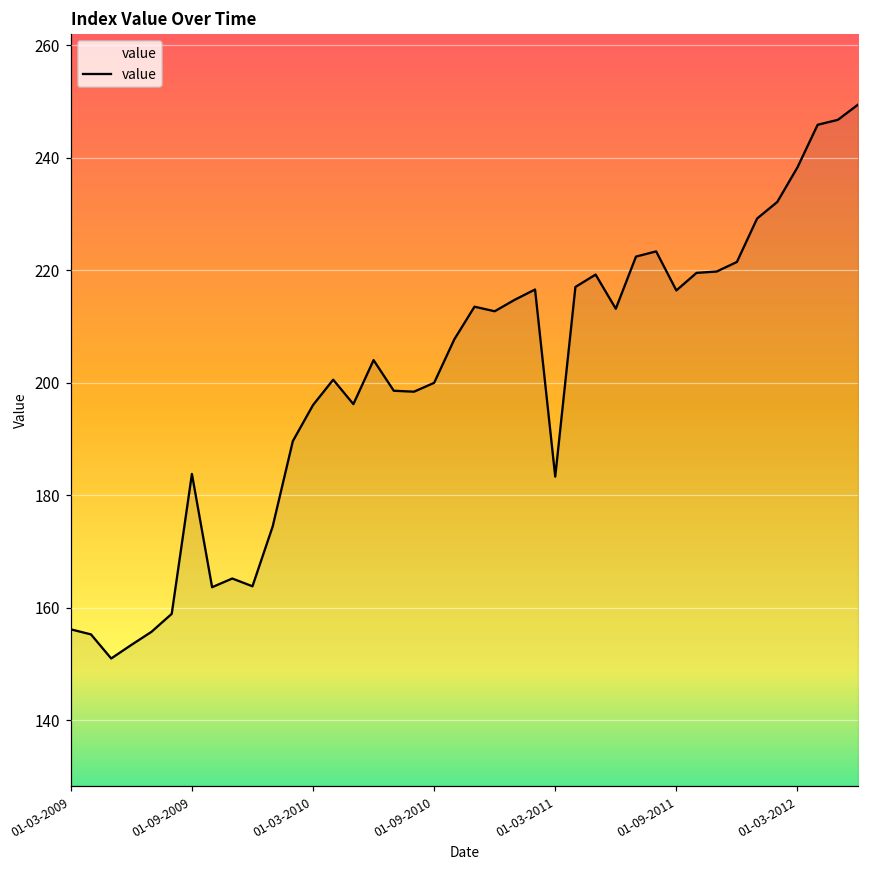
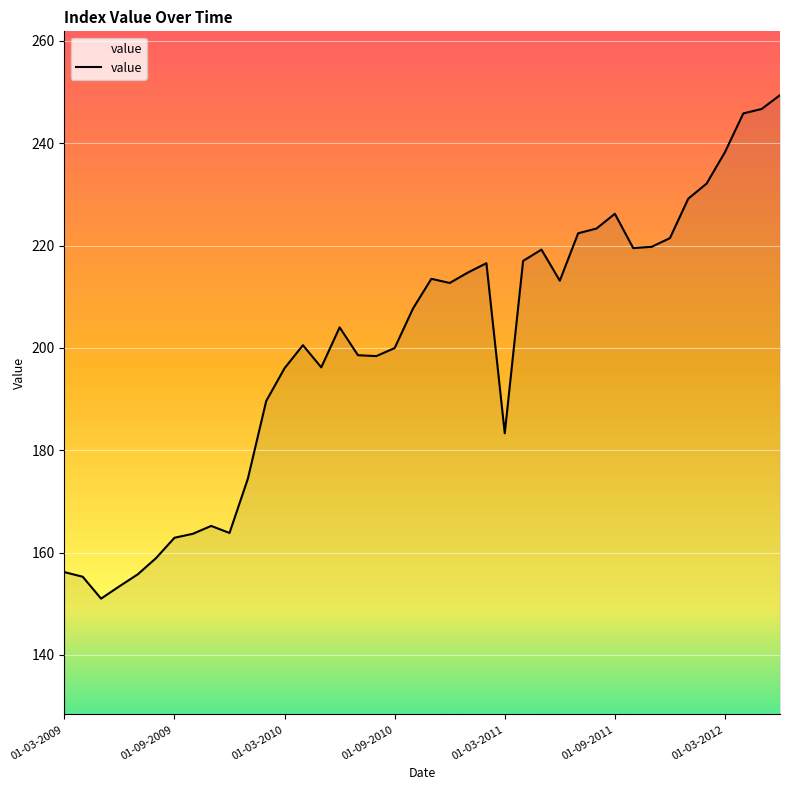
  {
    "01-03-2009": 156,
-   "01-09-2009": 184,
+   "01-09-2009": 163,
    "01-03-2010": 196,
    "01-09-2010": 200,
    "01-03-2011": 183,
-   "01-09-2011": 216,
+   "01-09-2011": 226,
    "01-03-2012": 238
  }
